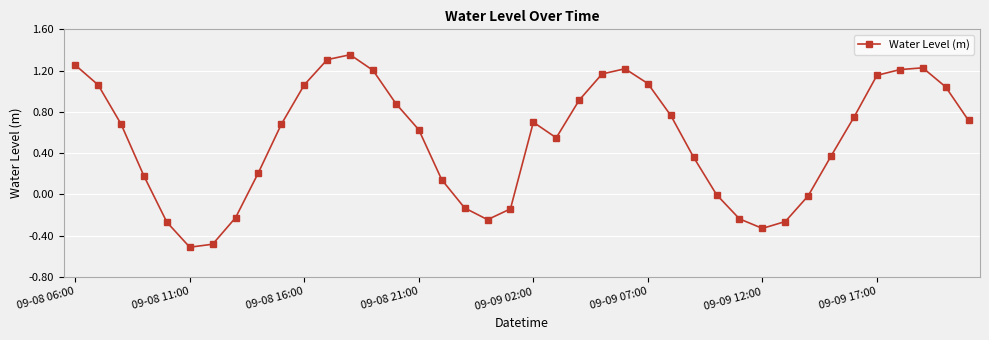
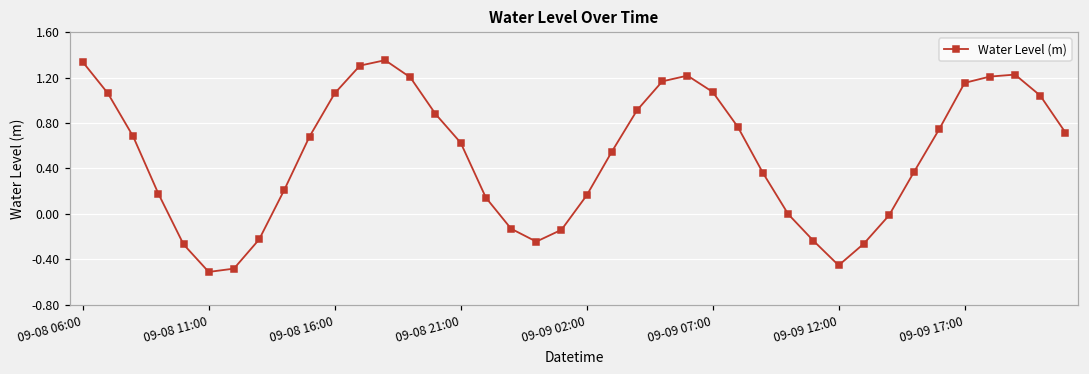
  {
-   "09-08 06:00": 1.25,
+   "09-08 06:00": 1.34,
    "09-08 11:00": -0.51,
    "09-08 16:00": 1.06,
    "09-08 21:00": 0.63,
-   "09-09 02:00": 0.70,
+   "09-09 02:00": 0.16,
    "09-09 07:00": 1.07,
-   "09-09 12:00": -0.33,
+   "09-09 12:00": -0.45,
    "09-09 17:00": 1.15
  }
